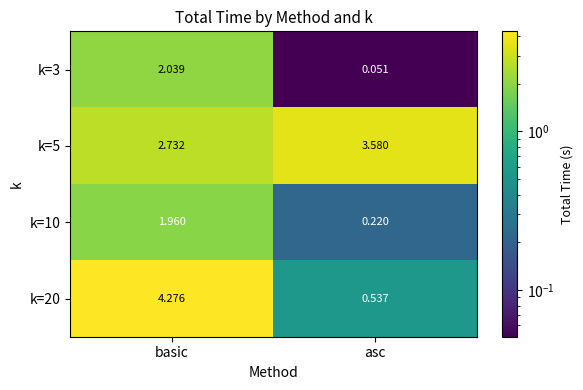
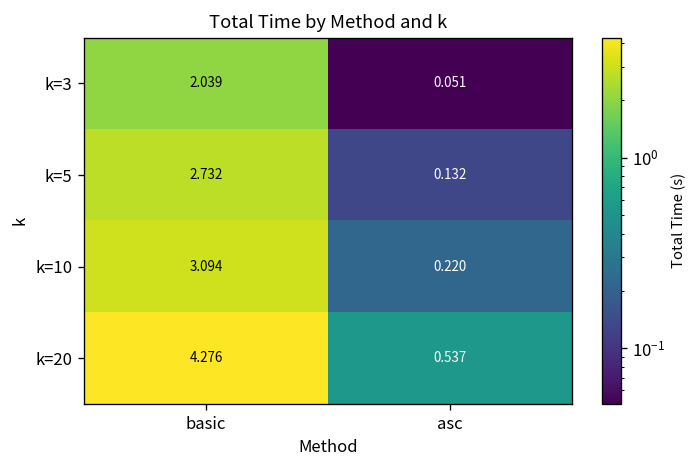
  {
    "k=3": {
      "basic": 2.039,
      "asc": 0.051
    },
    "k=5": {
      "basic": 2.732,
-     "asc": 3.580
+     "asc": 0.132
    },
    "k=10": {
-     "basic": 1.960,
+     "basic": 3.094,
      "asc": 0.220
    },
    "k=20": {
      "basic": 4.276,
      "asc": 0.537
    }
  }
